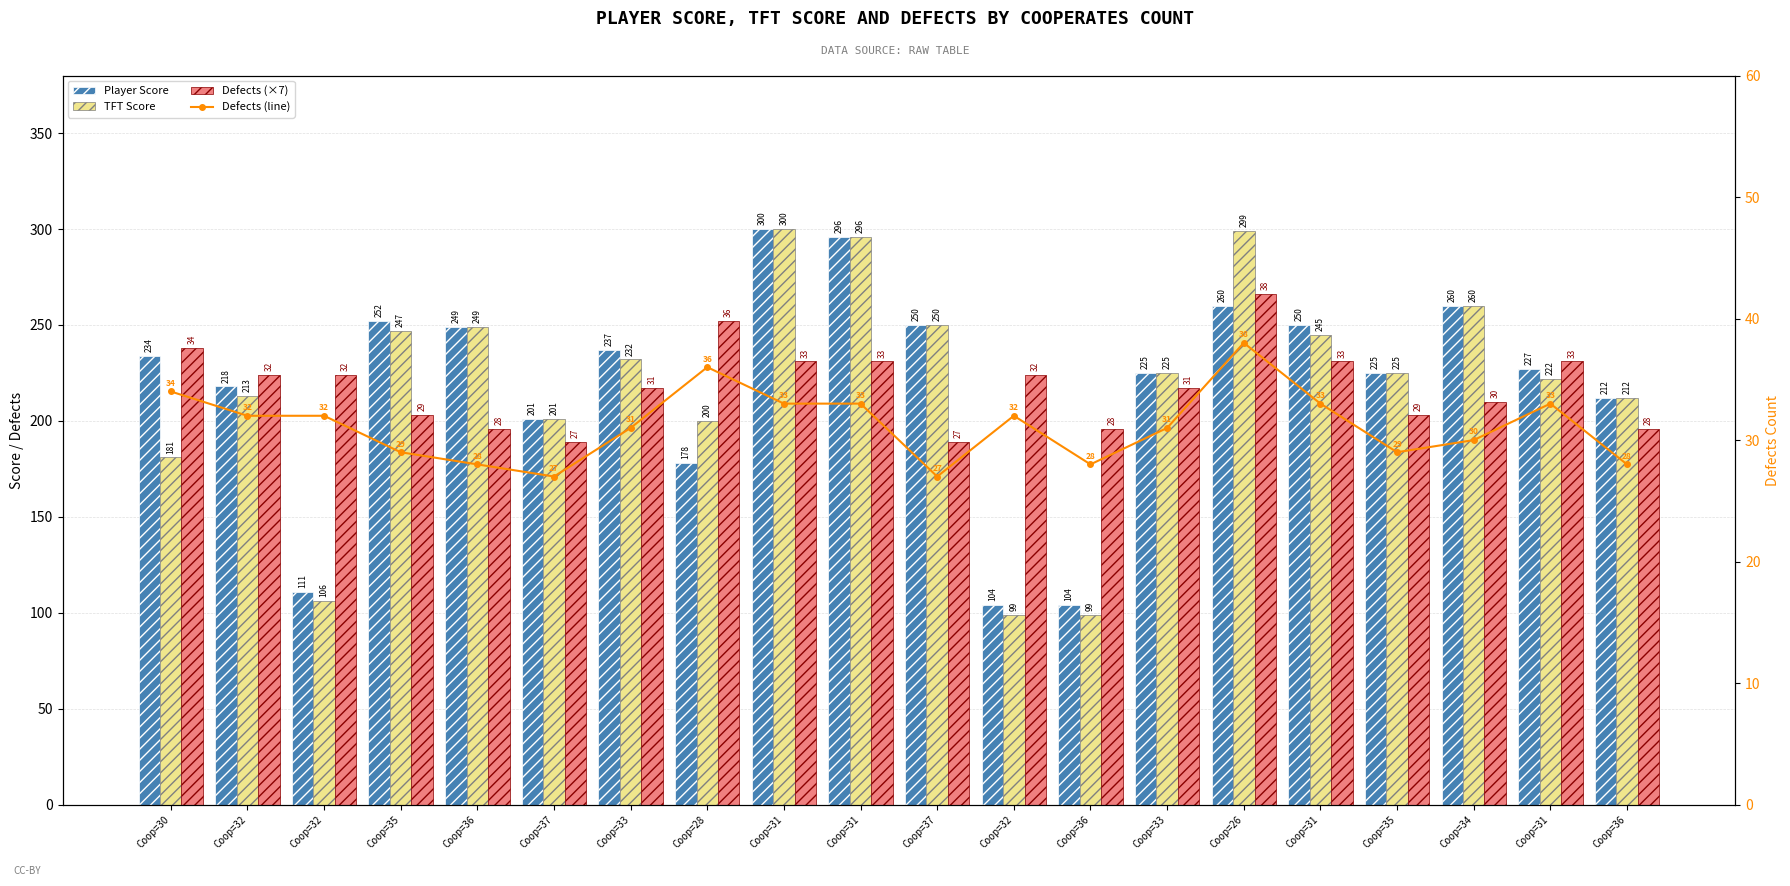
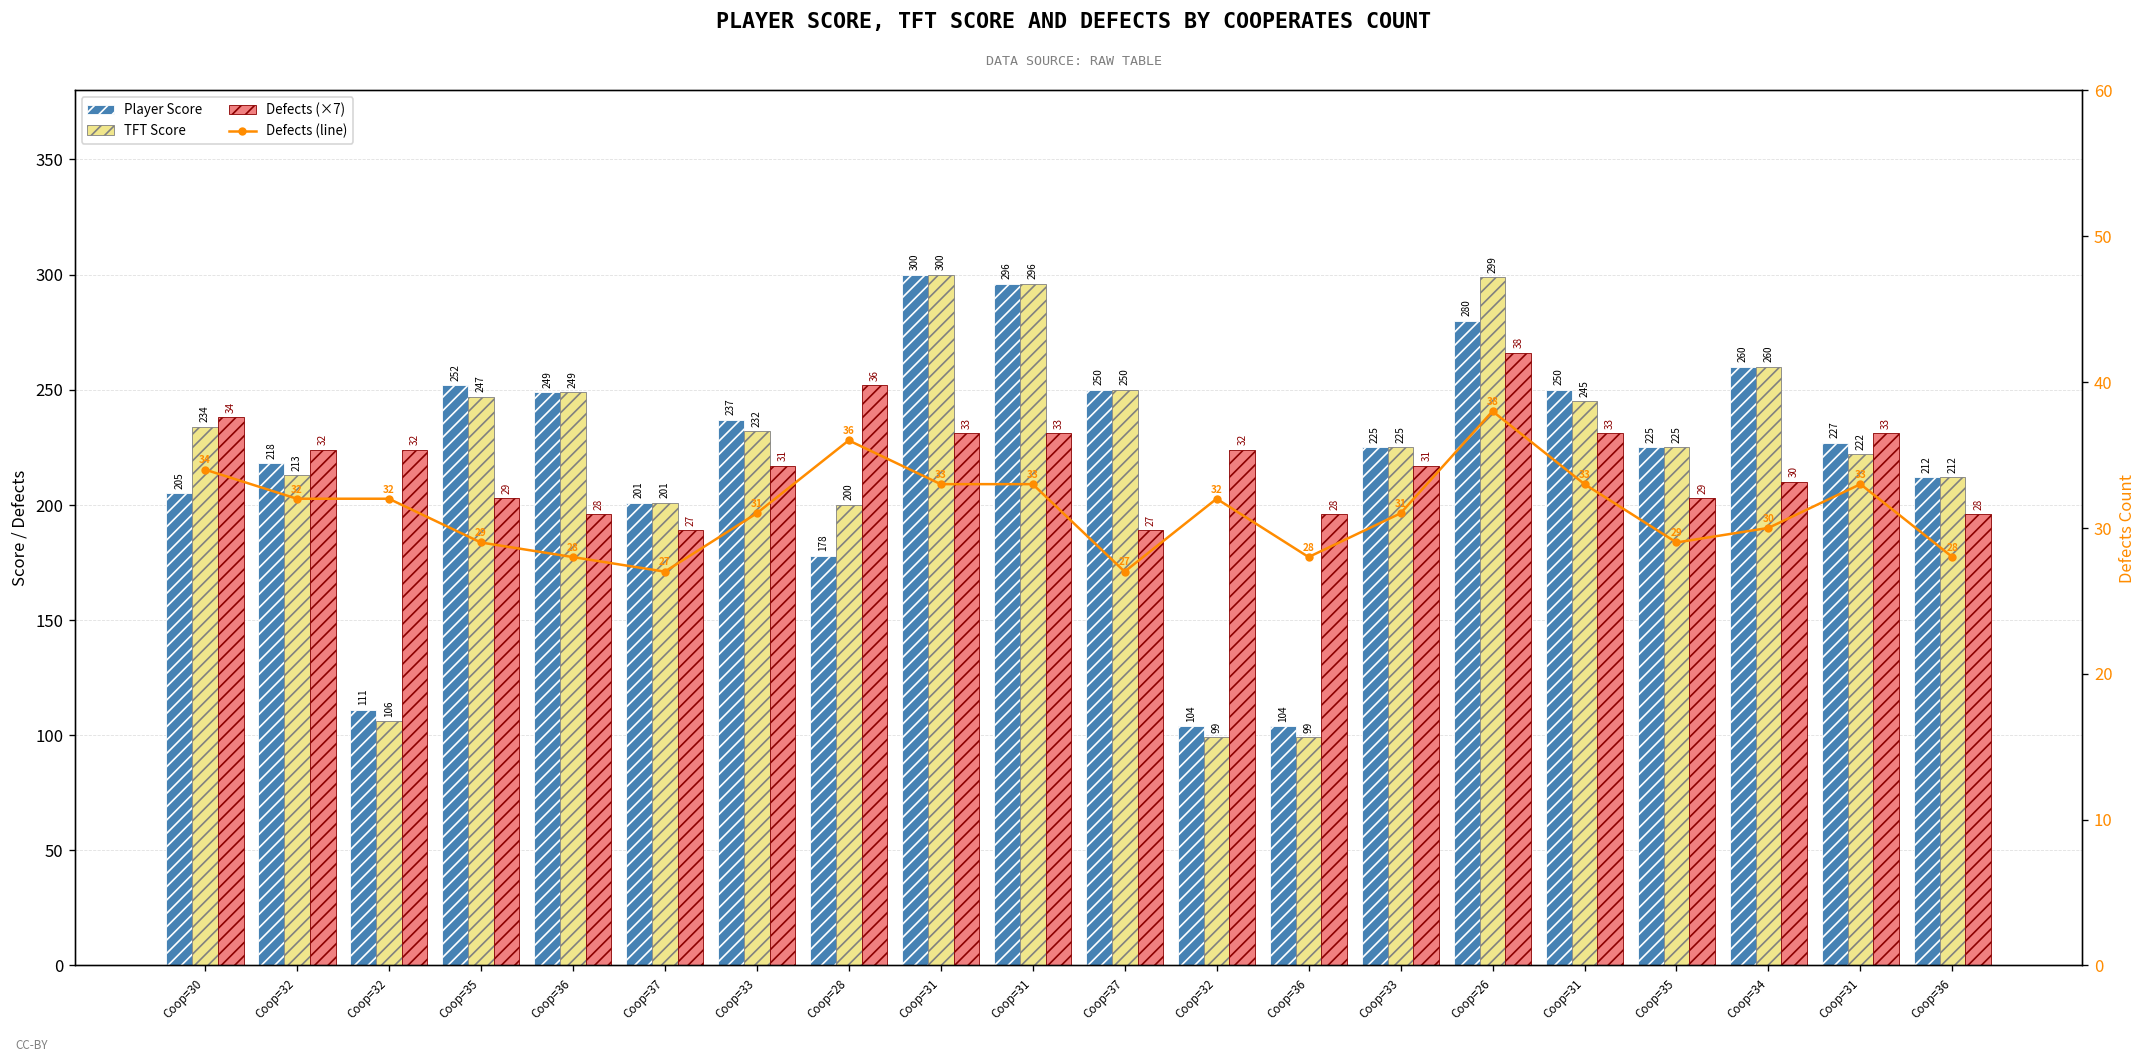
  {
    "Player Score": {
-     "Coop=30": 234,
+     "Coop=30": 205,
      "Coop=28": 178,
-     "Coop=26": 260,
+     "Coop=26": 280,
      "Coop=34": 260
    },
    "TFT Score": {
-     "Coop=30": 181,
+     "Coop=30": 234,
      "Coop=28": 200,
      "Coop=26": 299,
      "Coop=34": 260
    },
    "Defects (line)": {
      "Coop=30": 34,
      "Coop=28": 36,
      "Coop=26": 38,
      "Coop=34": 30
    }
  }
